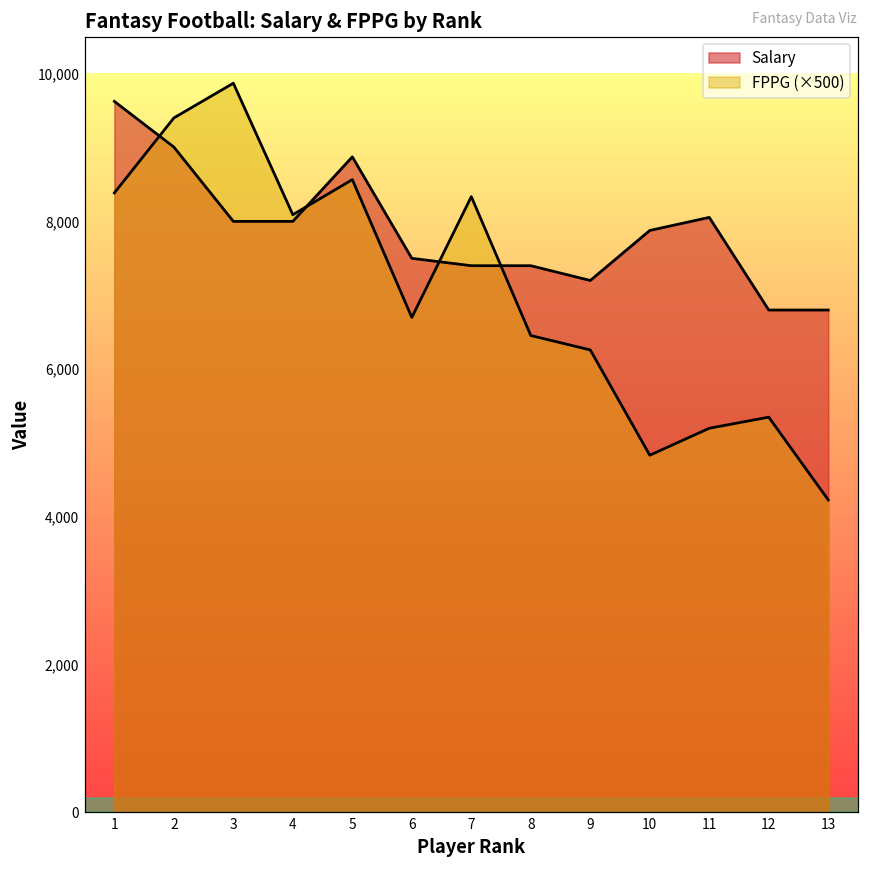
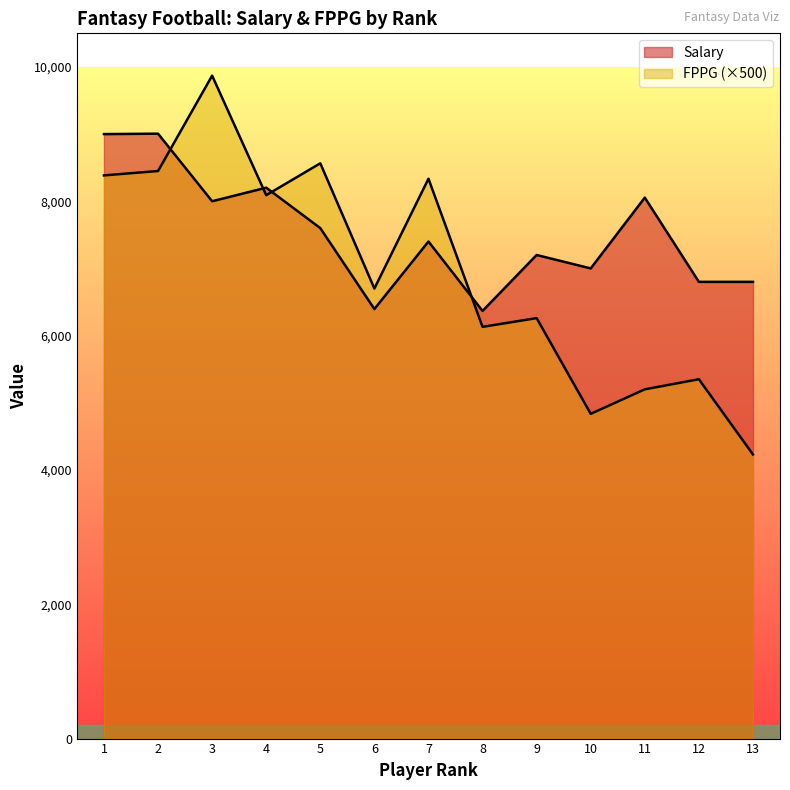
  {
    "Salary": {
-     "1": "9,600",
+     "1": "9,000",
      "2": "9,000",
      "3": "8,000",
-     "4": "8,000",
-     "5": "8,900",
-     "6": "7,500",
+     "4": "8,200",
+     "5": "7,600",
+     "6": "6,400",
      "7": "7,400",
-     "8": "7,400",
+     "8": "6,400",
      "9": "7,200",
-     "10": "7,900",
+     "10": "7,000",
      "11": "8,100",
      "12": "6,800",
      "13": "6,800"
    },
    "FPPG (×500)": {
      "1": "8,400",
-     "2": "9,400",
+     "2": "8,500",
      "3": "9,900",
      "4": "8,100",
      "5": "8,600",
      "6": "6,700",
      "7": "8,300",
-     "8": "6,500",
+     "8": "6,100",
      "9": "6,300",
      "10": "4,800",
      "11": "5,200",
      "12": "5,400",
      "13": "4,200"
    }
  }
